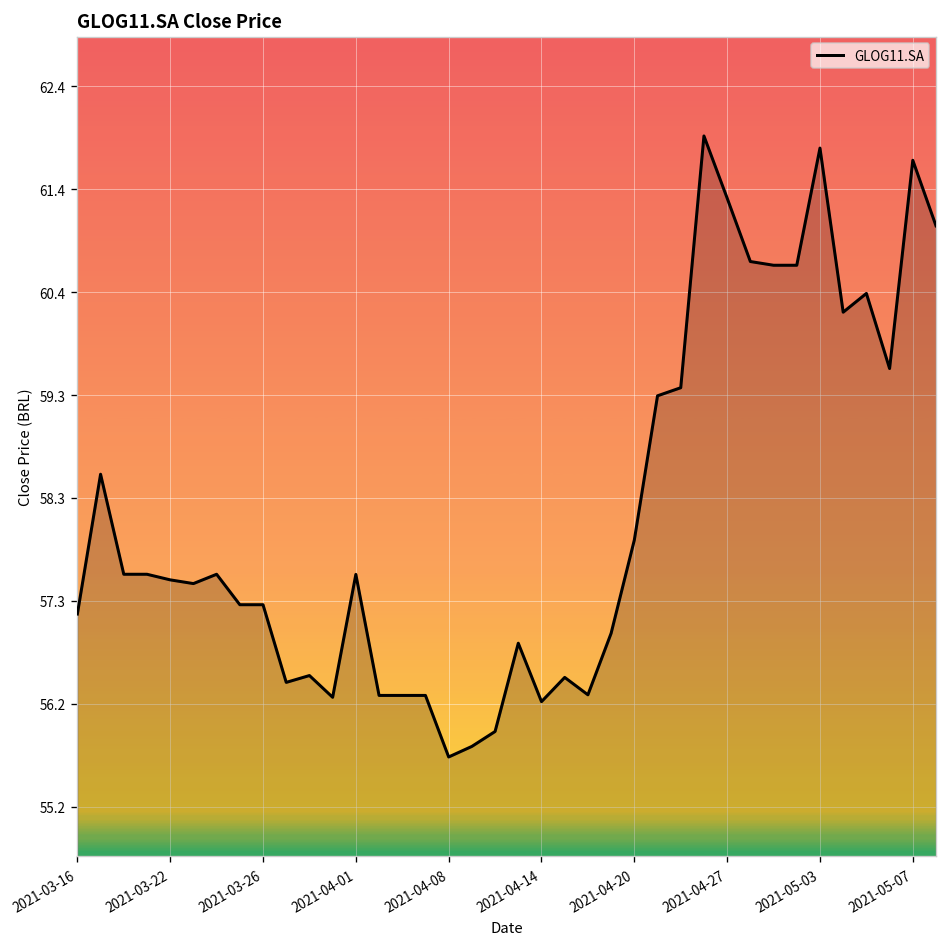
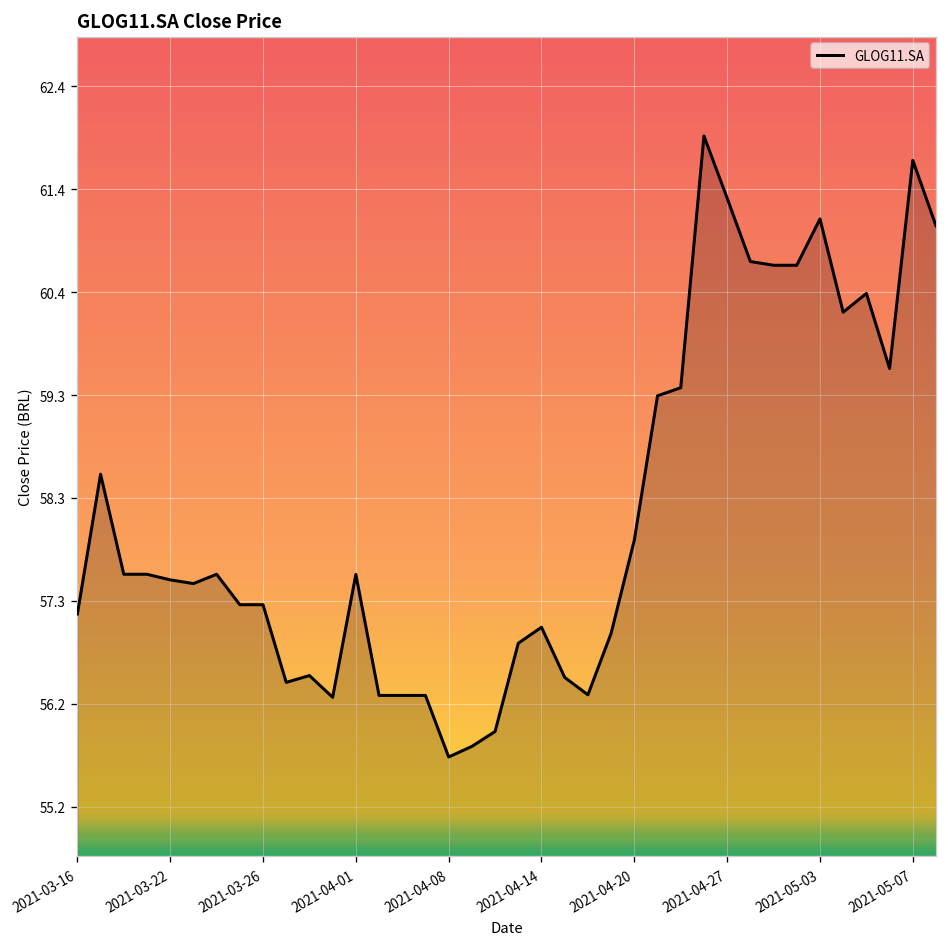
  {
    "2021-03-16": 57.1,
    "2021-03-22": 57.5,
    "2021-03-26": 57.2,
    "2021-04-01": 57.5,
    "2021-04-08": 55.7,
-   "2021-04-14": 56.2,
+   "2021-04-14": 57.0,
    "2021-04-20": 57.9,
    "2021-04-27": 61.3,
-   "2021-05-03": 61.8,
+   "2021-05-03": 61.1,
    "2021-05-07": 61.7
  }
